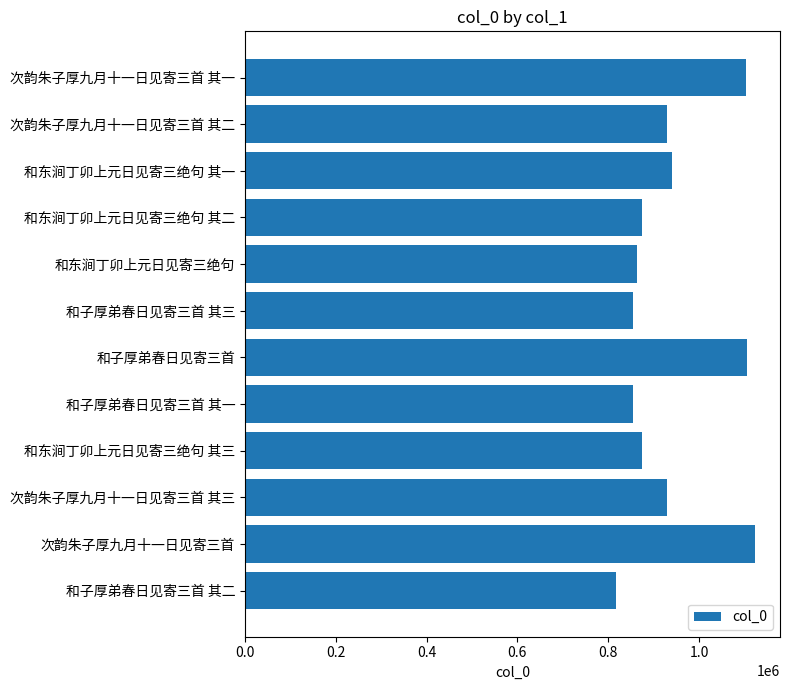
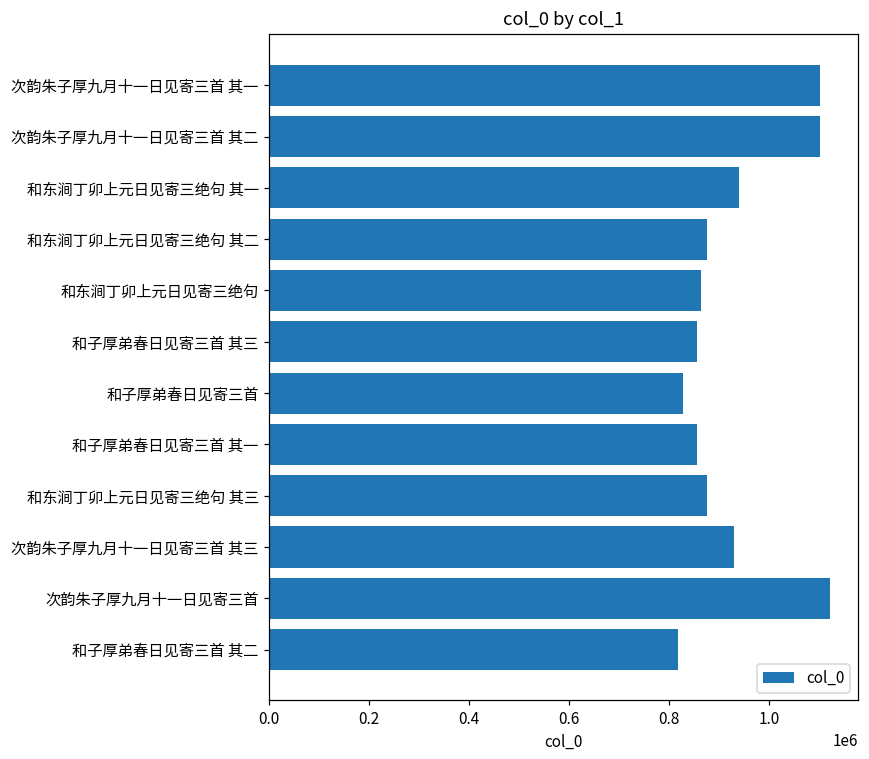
  {
    "次韵朱子厚九月十一日见寄三首 其一": 1100000,
-   "次韵朱子厚九月十一日见寄三首 其二": 930000,
+   "次韵朱子厚九月十一日见寄三首 其二": 1100000,
    "和东涧丁卯上元日见寄三绝句 其一": 940000,
    "和东涧丁卯上元日见寄三绝句 其二": 880000,
    "和东涧丁卯上元日见寄三绝句": 860000,
    "和子厚弟春日见寄三首 其三": 860000,
-   "和子厚弟春日见寄三首": 1110000,
+   "和子厚弟春日见寄三首": 830000,
    "和子厚弟春日见寄三首 其一": 860000,
    "和东涧丁卯上元日见寄三绝句 其三": 880000,
    "次韵朱子厚九月十一日见寄三首 其三": 930000,
    "次韵朱子厚九月十一日见寄三首": 1120000,
    "和子厚弟春日见寄三首 其二": 820000
  }
